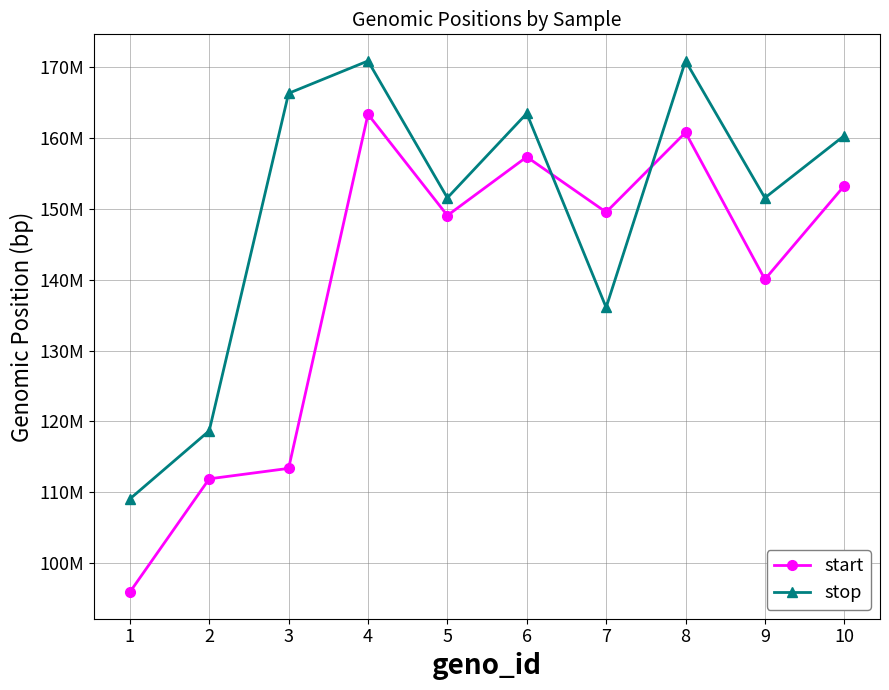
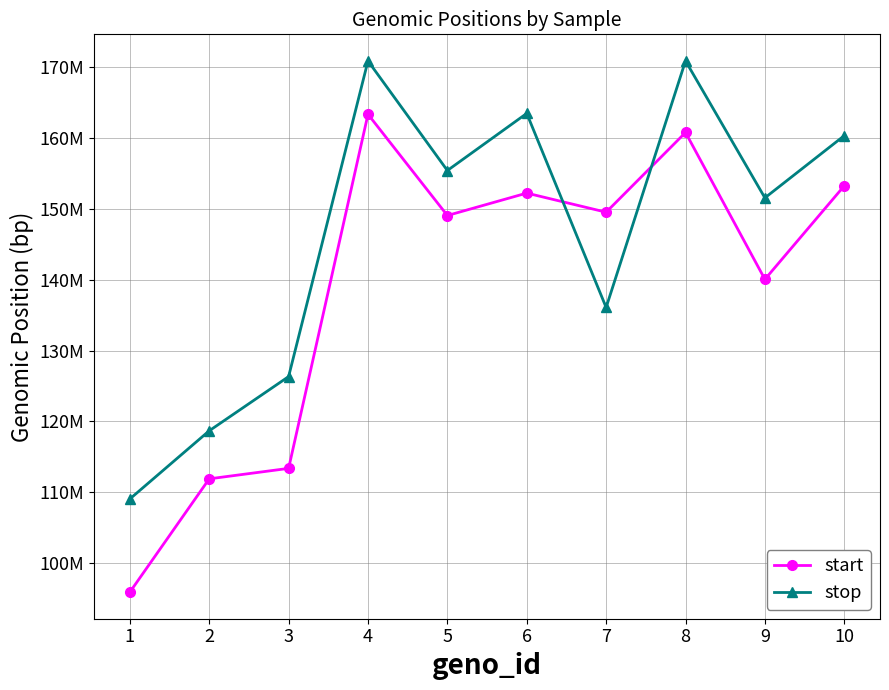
  {
    "start": {
      "1": 96000000,
      "2": 112000000,
      "3": 113000000,
      "4": 163000000,
      "5": 149000000,
-     "6": 157000000,
+     "6": 152000000,
      "7": 150000000,
      "8": 161000000,
      "9": 140000000,
      "10": 153000000
    },
    "stop": {
      "1": 109000000,
      "2": 119000000,
-     "3": 166000000,
+     "3": 126000000,
      "4": 171000000,
-     "5": 152000000,
+     "5": 155000000,
      "6": 163000000,
      "7": 136000000,
      "8": 171000000,
      "9": 152000000,
      "10": 160000000
    }
  }
